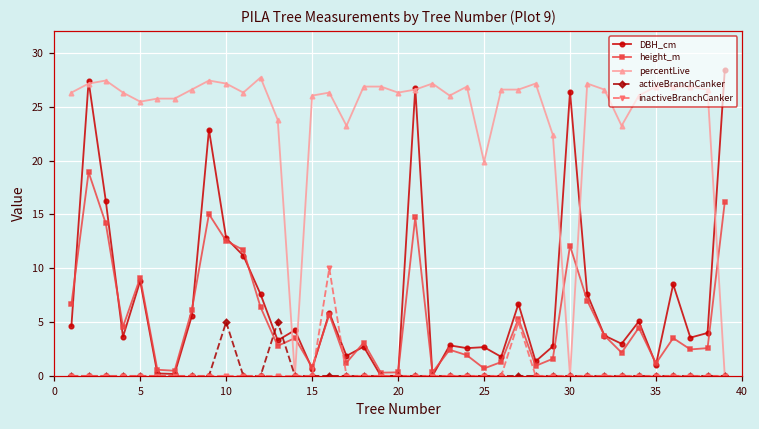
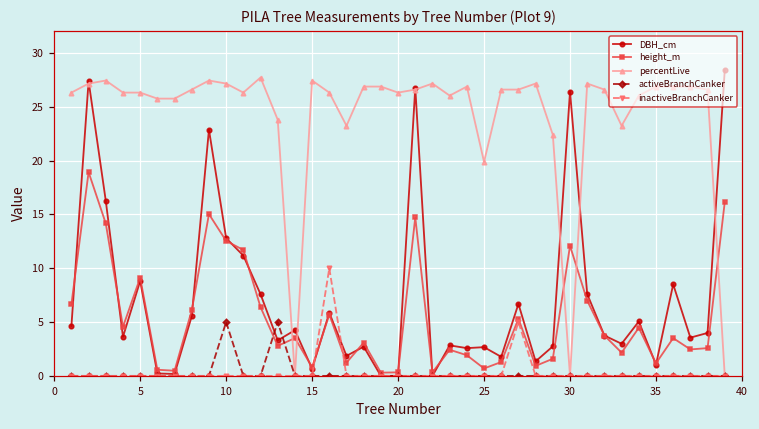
  {
    "percentLive": {
-     "5": 25,
+     "5": 26,
      "10": 27,
-     "15": 26,
+     "15": 27,
      "20": 26,
      "25": 20
    }
  }
